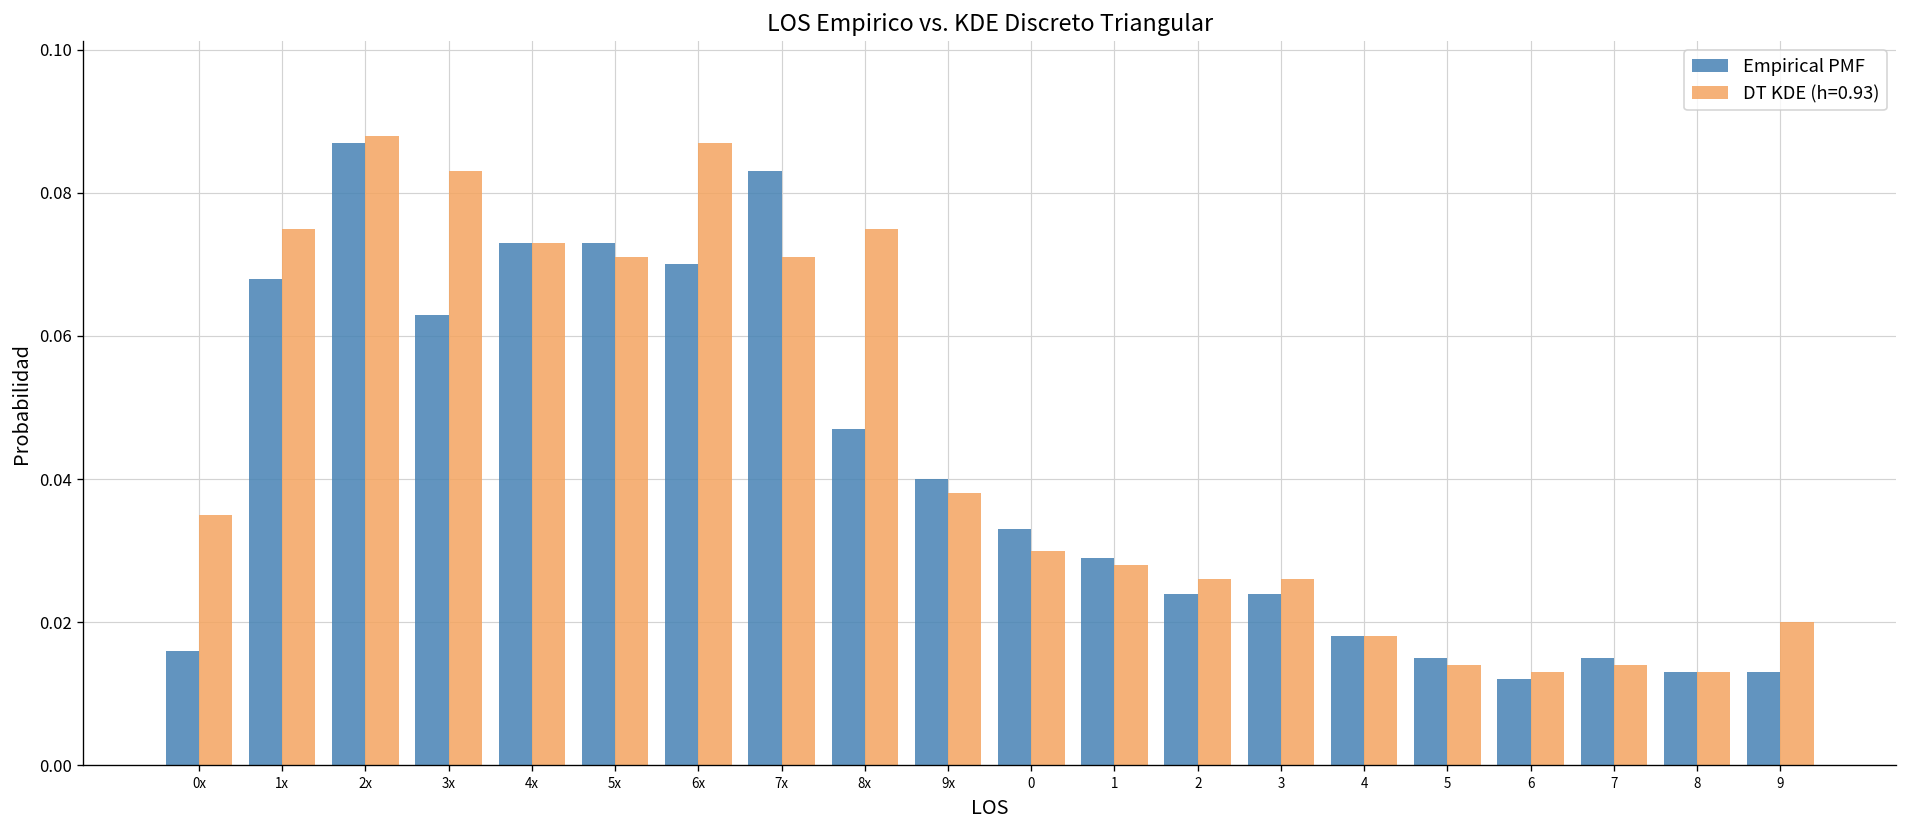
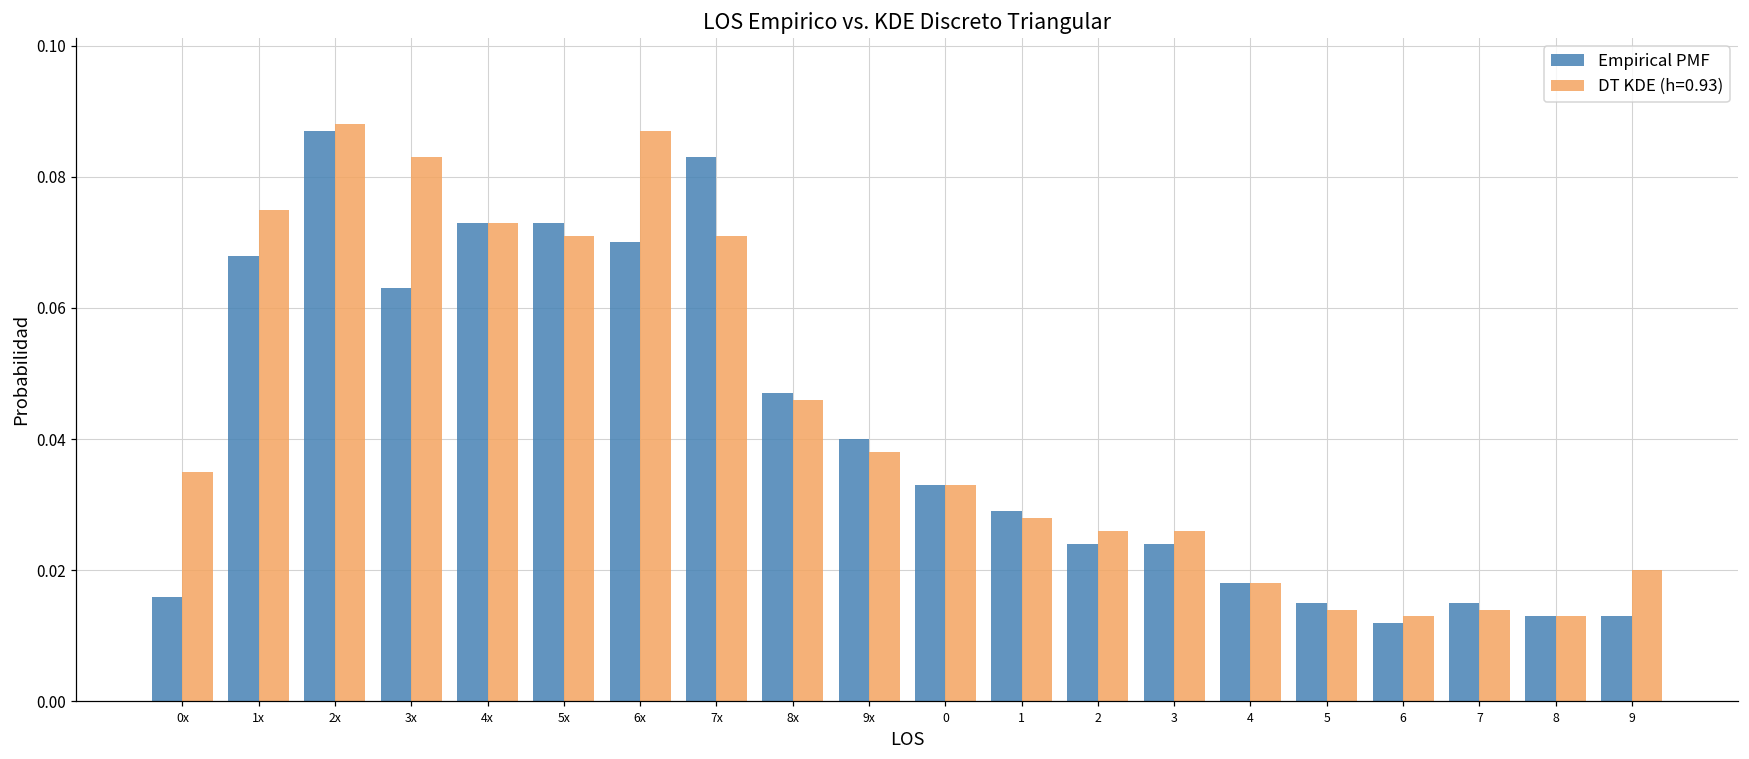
  {
    "Empirical PMF": {
      "0x": 0.016,
      "1x": 0.068,
      "2x": 0.087,
      "3x": 0.063,
      "4x": 0.073,
      "5x": 0.073,
      "6x": 0.070,
      "7x": 0.083,
      "8x": 0.047,
      "9x": 0.040,
      "0": 0.033,
      "1": 0.029,
      "2": 0.024,
      "3": 0.024,
      "4": 0.018,
      "5": 0.015,
      "6": 0.012,
      "7": 0.015,
      "8": 0.013,
      "9": 0.013
    },
    "DT KDE (h=0.93)": {
      "0x": 0.035,
      "1x": 0.075,
      "2x": 0.088,
      "3x": 0.083,
      "4x": 0.073,
      "5x": 0.071,
      "6x": 0.087,
      "7x": 0.071,
-     "8x": 0.075,
+     "8x": 0.046,
      "9x": 0.038,
-     "0": 0.030,
+     "0": 0.033,
      "1": 0.028,
      "2": 0.026,
      "3": 0.026,
      "4": 0.018,
      "5": 0.014,
      "6": 0.013,
      "7": 0.014,
      "8": 0.013,
      "9": 0.020
    }
  }
